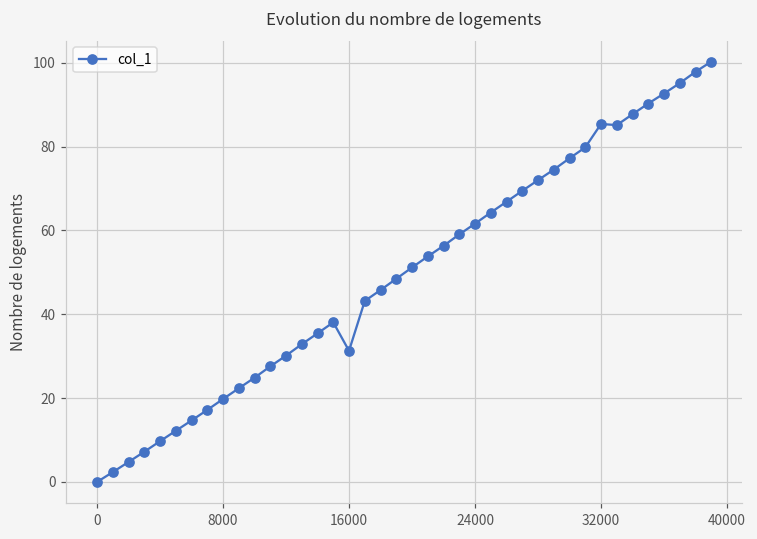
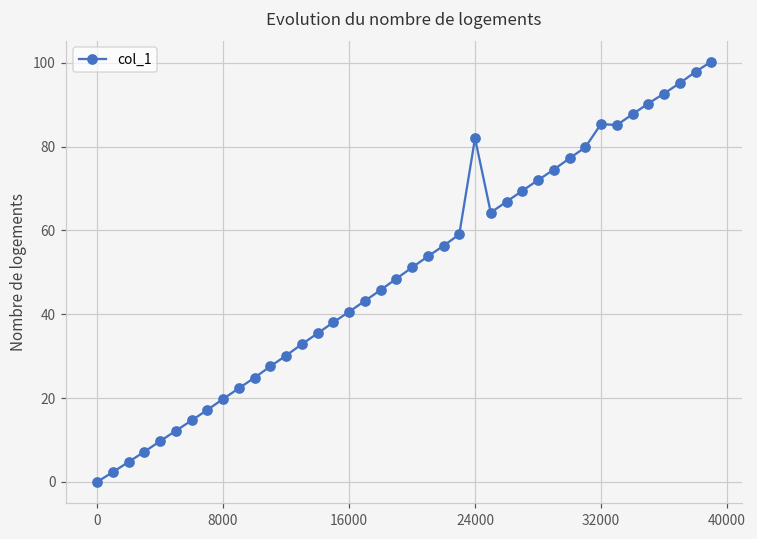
  {
    "0": 0,
    "8000": 20,
-   "16000": 31,
-   "24000": 62,
+   "16000": 41,
+   "24000": 82,
    "32000": 85
  }
